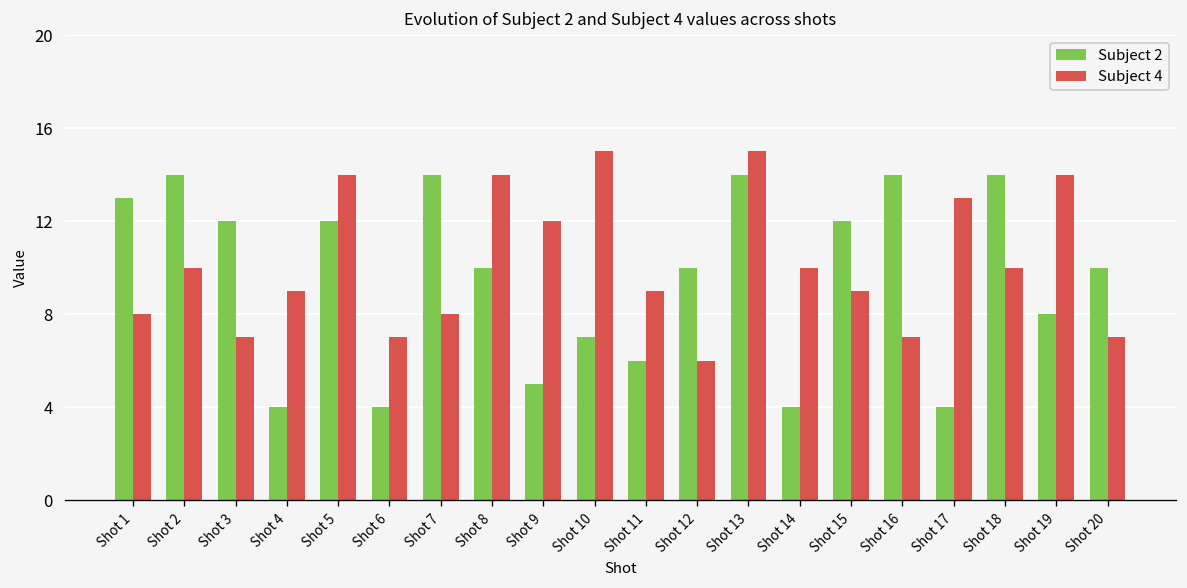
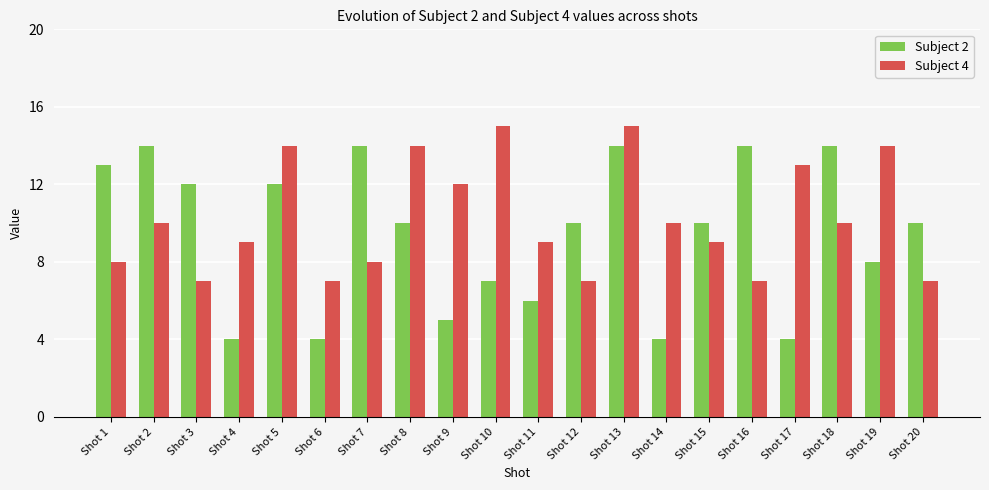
  {
    "Subject 2": {
      "Shot 1": 13,
      "Shot 2": 14,
      "Shot 3": 12,
      "Shot 4": 4,
      "Shot 5": 12,
      "Shot 6": 4,
      "Shot 7": 14,
      "Shot 8": 10,
      "Shot 9": 5,
      "Shot 10": 7,
      "Shot 11": 6,
      "Shot 12": 10,
      "Shot 13": 14,
      "Shot 14": 4,
-     "Shot 15": 12,
+     "Shot 15": 10,
      "Shot 16": 14,
      "Shot 17": 4,
      "Shot 18": 14,
      "Shot 19": 8,
      "Shot 20": 10
    },
    "Subject 4": {
      "Shot 1": 8,
      "Shot 2": 10,
      "Shot 3": 7,
      "Shot 4": 9,
      "Shot 5": 14,
      "Shot 6": 7,
      "Shot 7": 8,
      "Shot 8": 14,
      "Shot 9": 12,
      "Shot 10": 15,
      "Shot 11": 9,
-     "Shot 12": 6,
+     "Shot 12": 7,
      "Shot 13": 15,
      "Shot 14": 10,
      "Shot 15": 9,
      "Shot 16": 7,
      "Shot 17": 13,
      "Shot 18": 10,
      "Shot 19": 14,
      "Shot 20": 7
    }
  }
